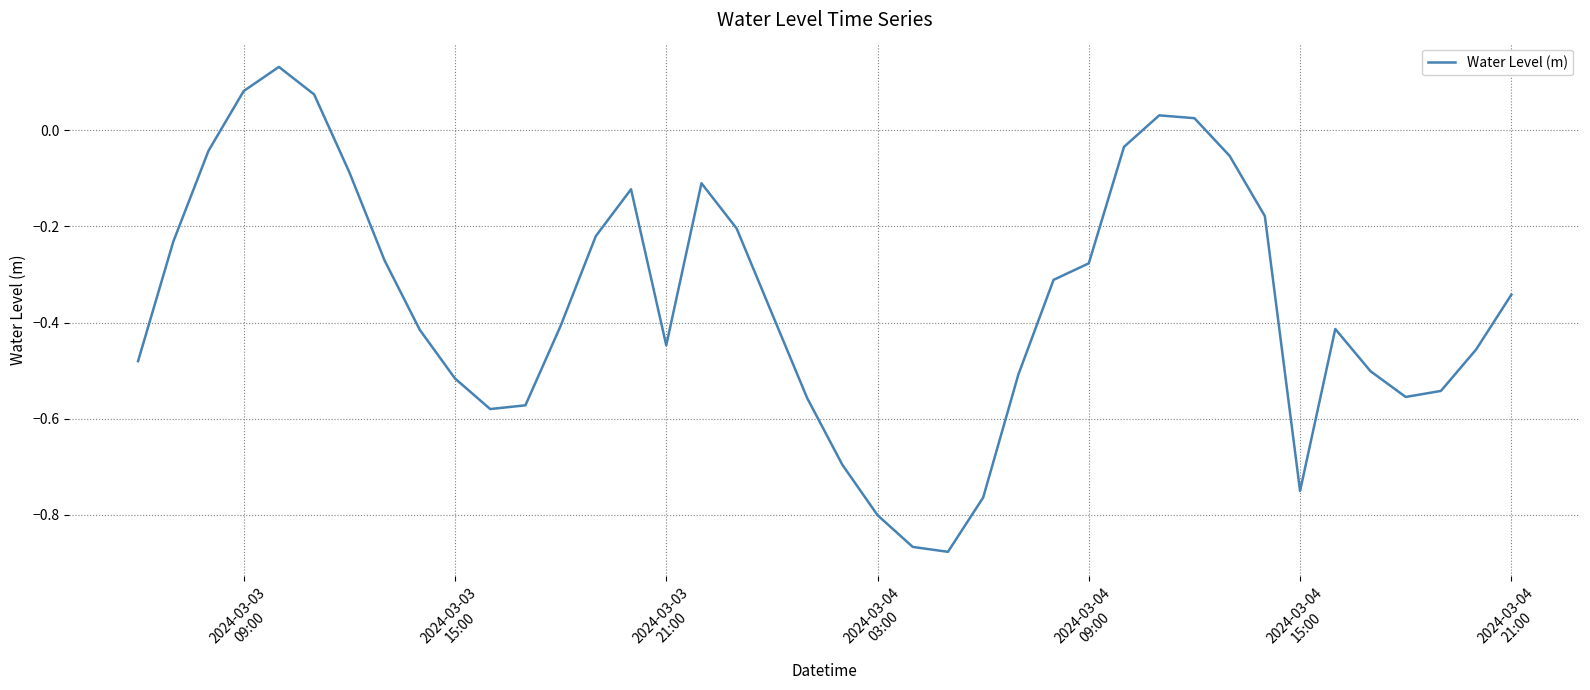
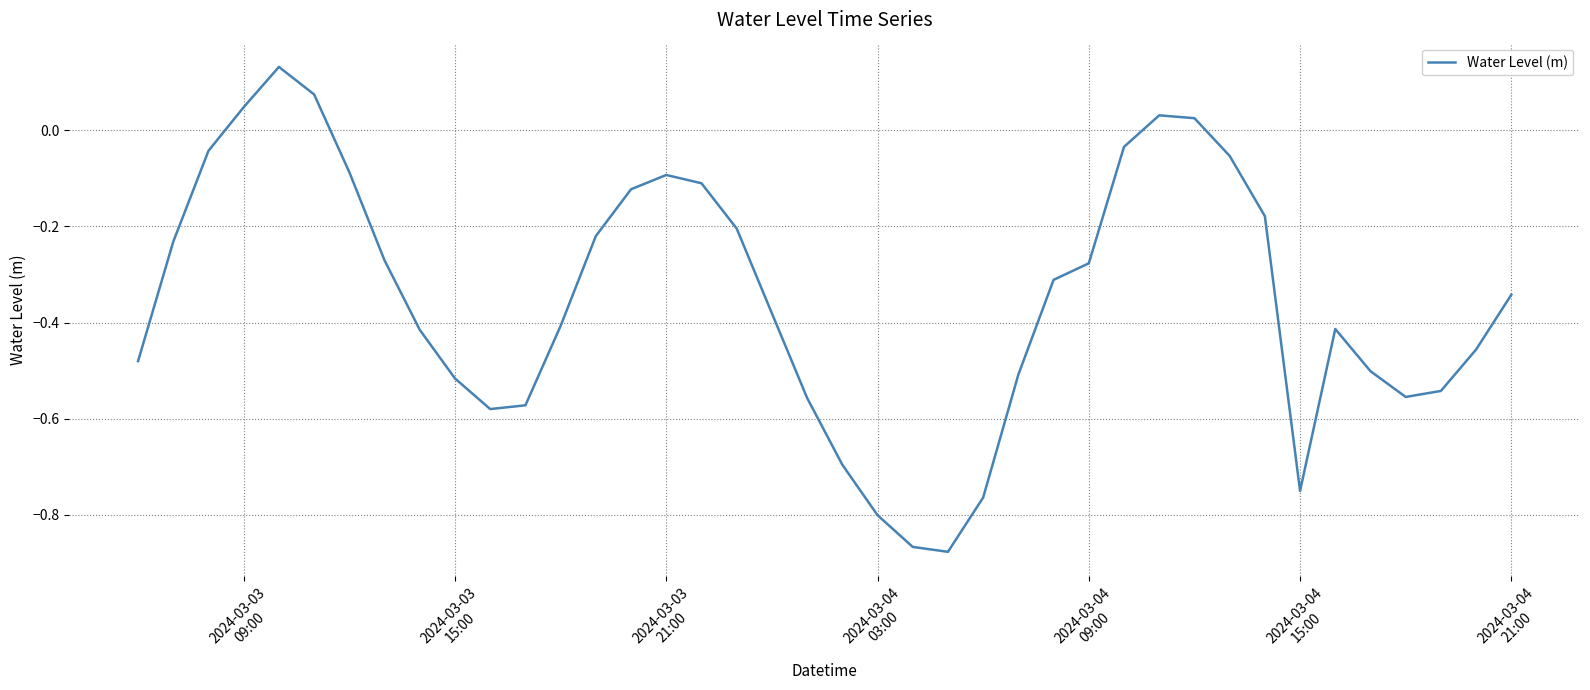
  {
-   "2024-03-03 09:00": 0.08,
+   "2024-03-03 09:00": 0.05,
    "2024-03-03 15:00": -0.52,
-   "2024-03-03 21:00": -0.45,
+   "2024-03-03 21:00": -0.09,
    "2024-03-04 03:00": -0.80,
    "2024-03-04 09:00": -0.28,
    "2024-03-04 15:00": -0.75,
    "2024-03-04 21:00": -0.34
  }
